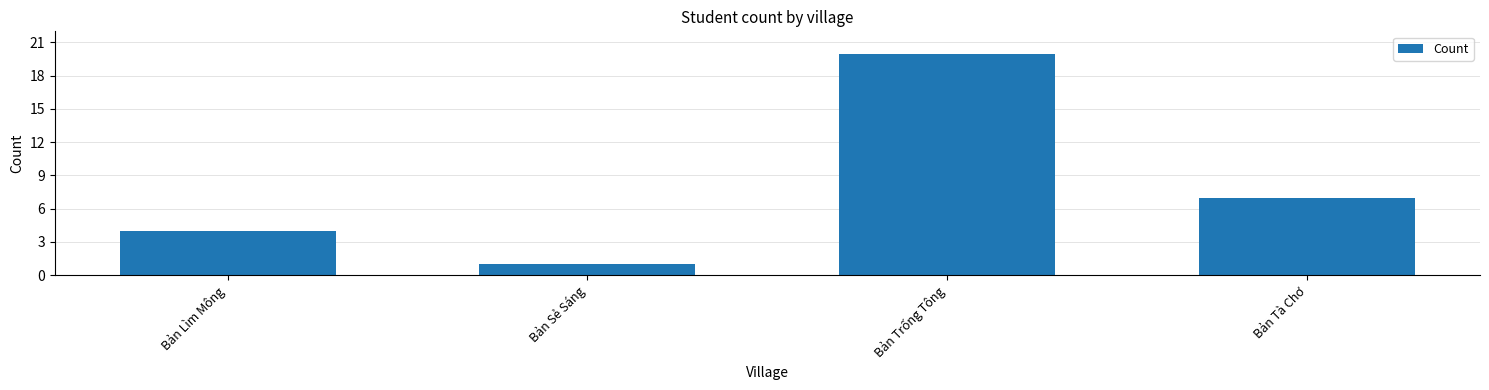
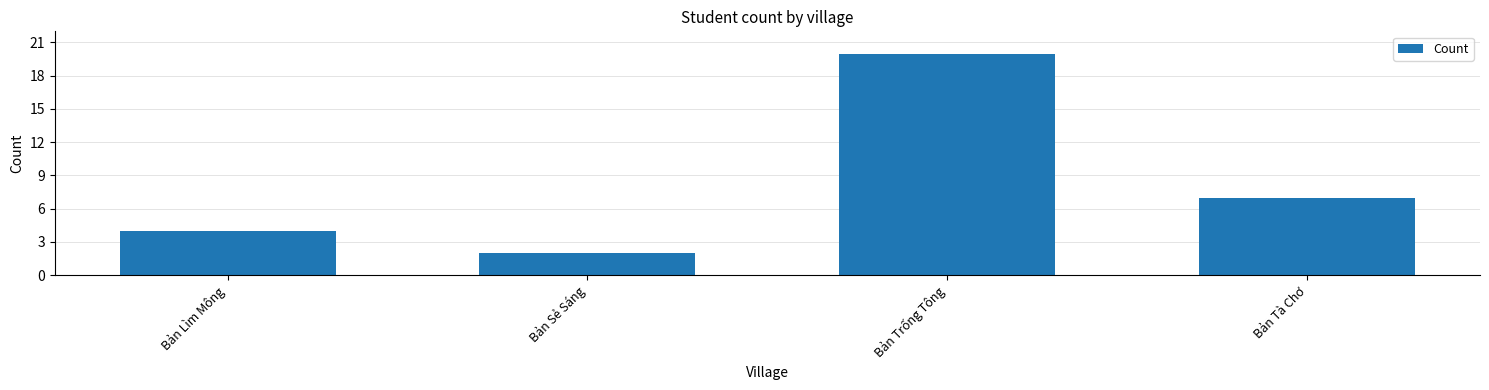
  {
    "Bản Lìm Mông": 4,
-   "Bản Sẻ Sáng": 1,
+   "Bản Sẻ Sáng": 2,
    "Bản Trống Tông": 20,
    "Bản Tà Chơ": 7
  }
